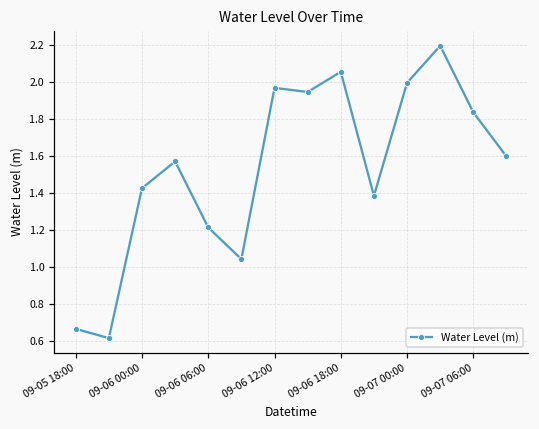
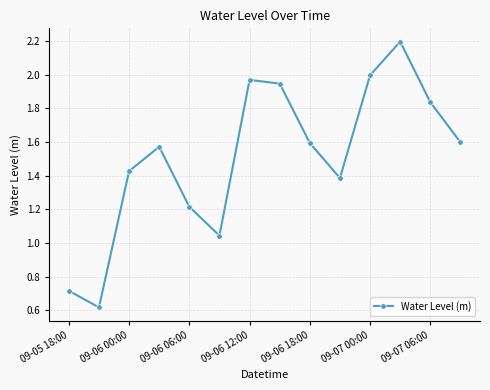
  {
-   "09-05 18:00": 0.67,
+   "09-05 18:00": 0.72,
    "09-06 00:00": 1.43,
    "09-06 06:00": 1.21,
    "09-06 12:00": 1.97,
-   "09-06 18:00": 2.06,
+   "09-06 18:00": 1.59,
    "09-07 00:00": 2.00,
    "09-07 06:00": 1.84
  }
